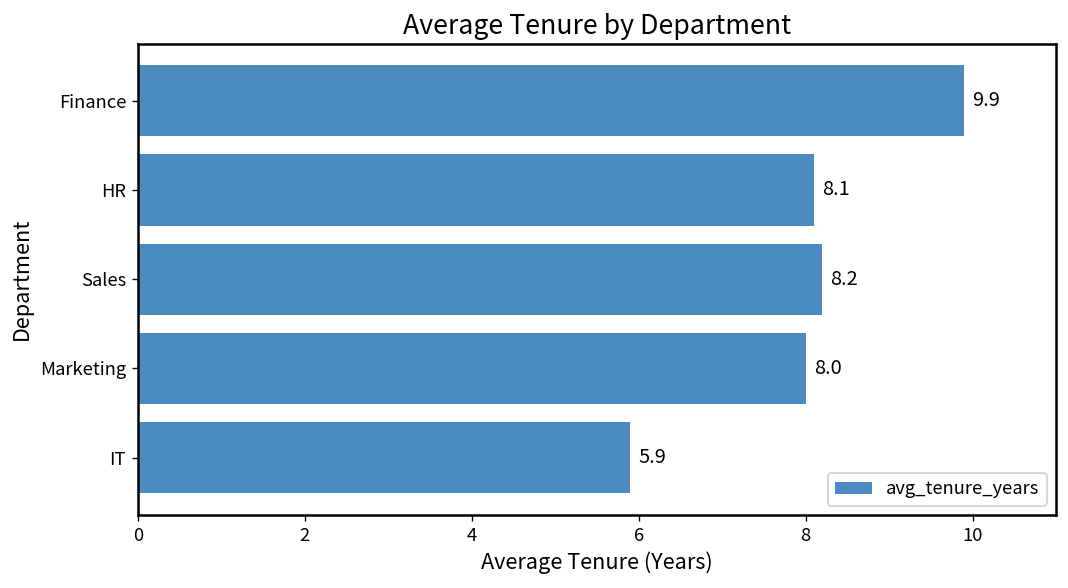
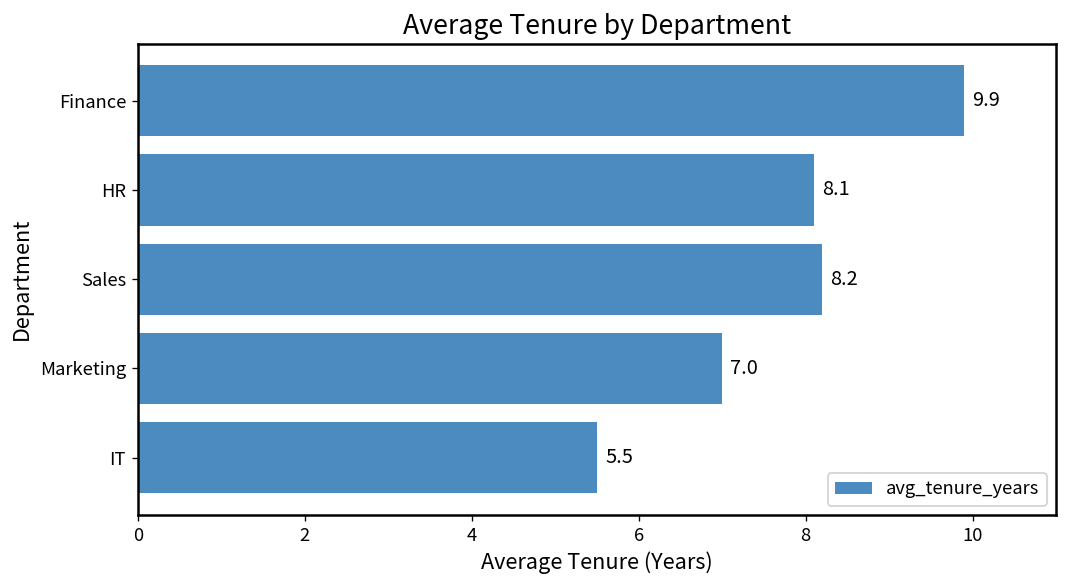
  {
    "Finance": 9.9,
    "HR": 8.1,
    "Sales": 8.2,
-   "Marketing": 8.0,
-   "IT": 5.9
+   "Marketing": 7.0,
+   "IT": 5.5
  }
